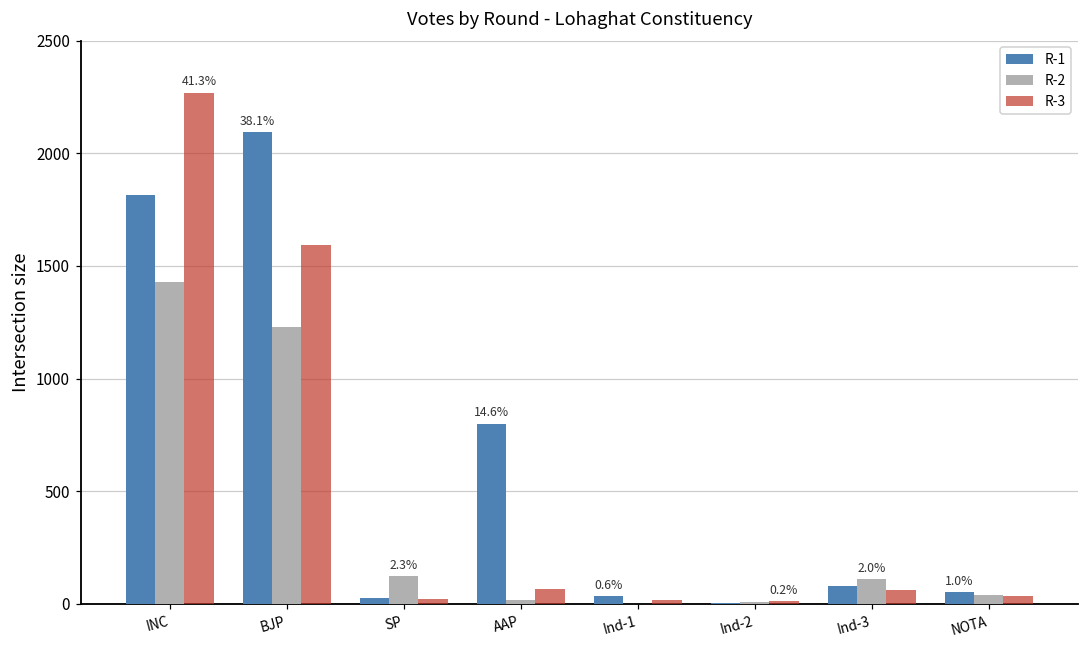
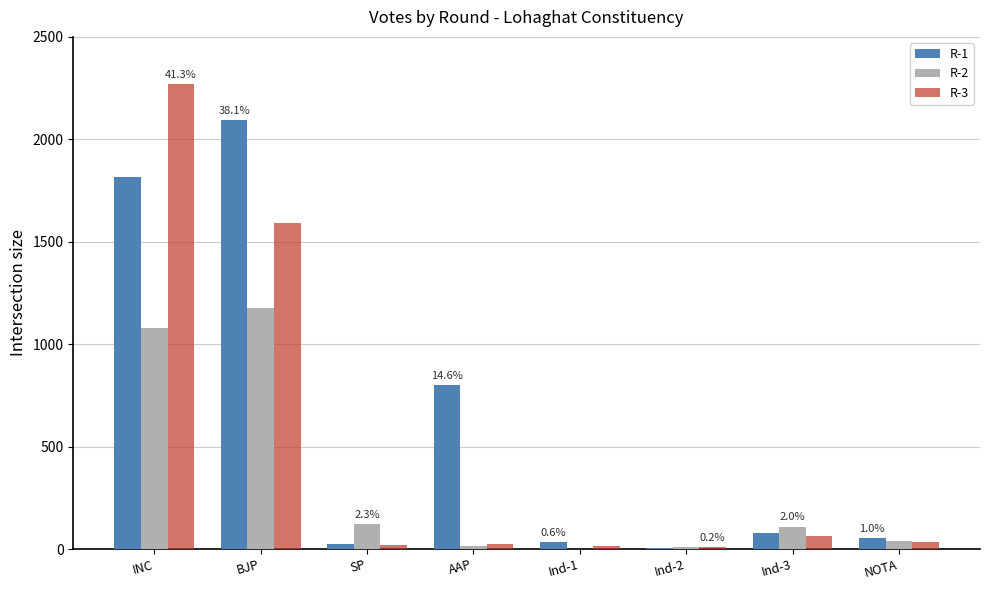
  {
    "R-1": {
      "INC": 1820,
      "SP": 30,
      "Ind-3": 80
    },
    "R-2": {
-     "INC": 1430,
-     "BJP": 1230,
+     "INC": 1080,
+     "BJP": 1180,
      "AAP": 20,
      "NOTA": 40
    },
    "R-3": {
      "BJP": 1590,
      "SP": 20,
-     "AAP": 70,
+     "AAP": 30,
      "Ind-1": 20,
      "Ind-3": 60,
      "NOTA": 40
    }
  }
